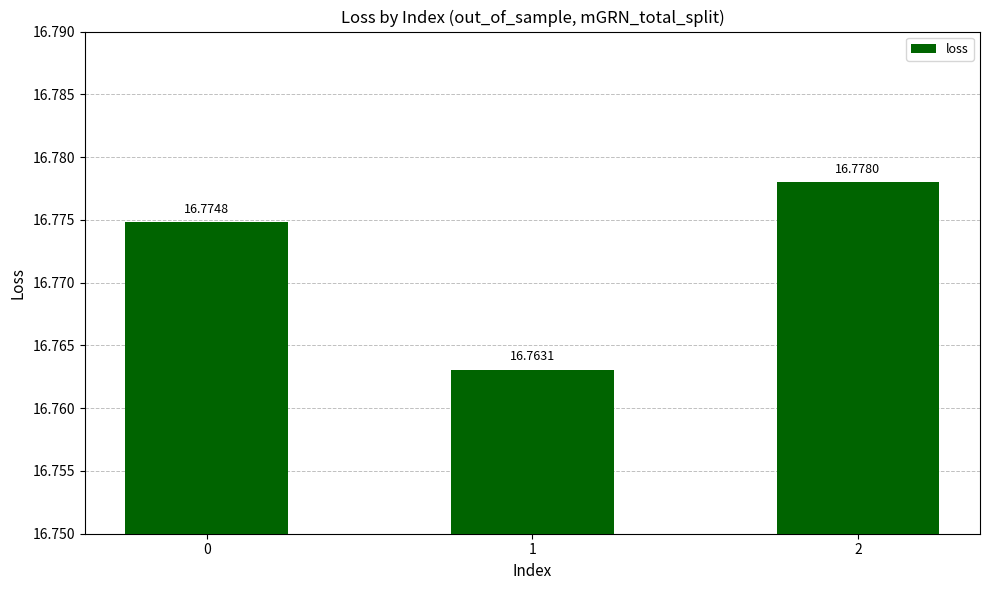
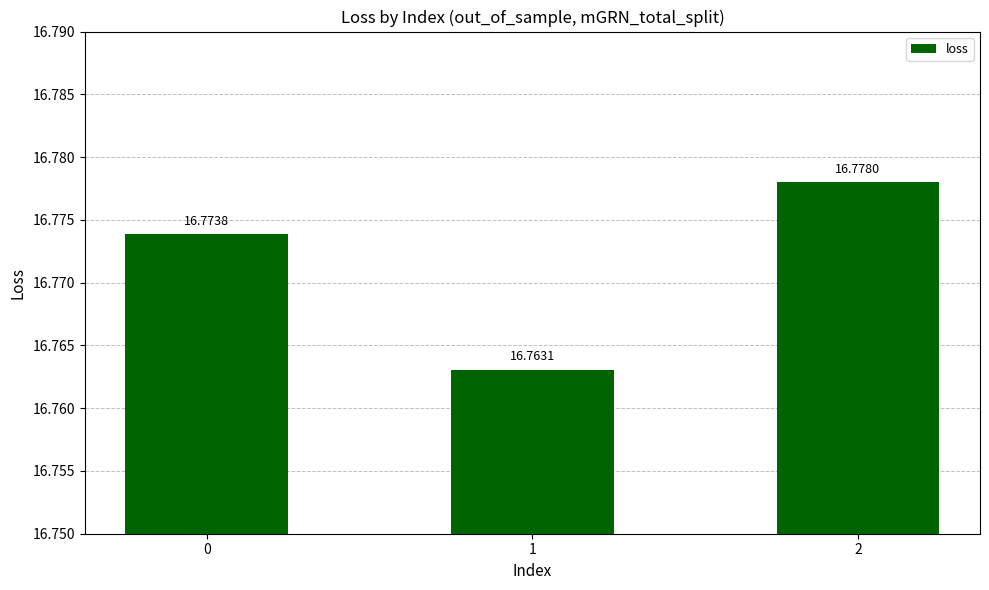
  {
-   "0": 16.7748,
+   "0": 16.7738,
    "1": 16.7631,
    "2": 16.7780
  }
